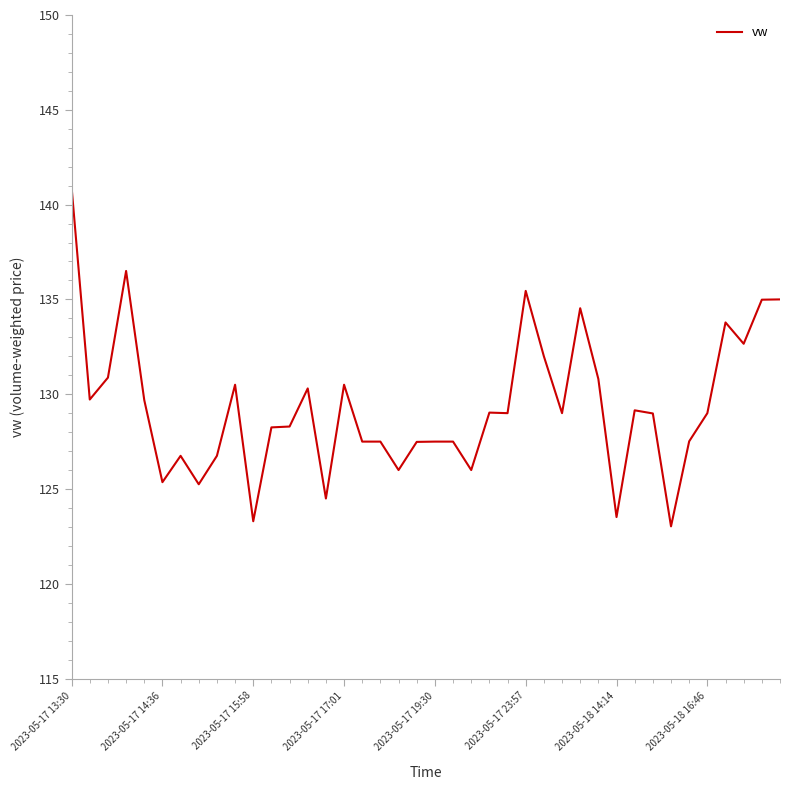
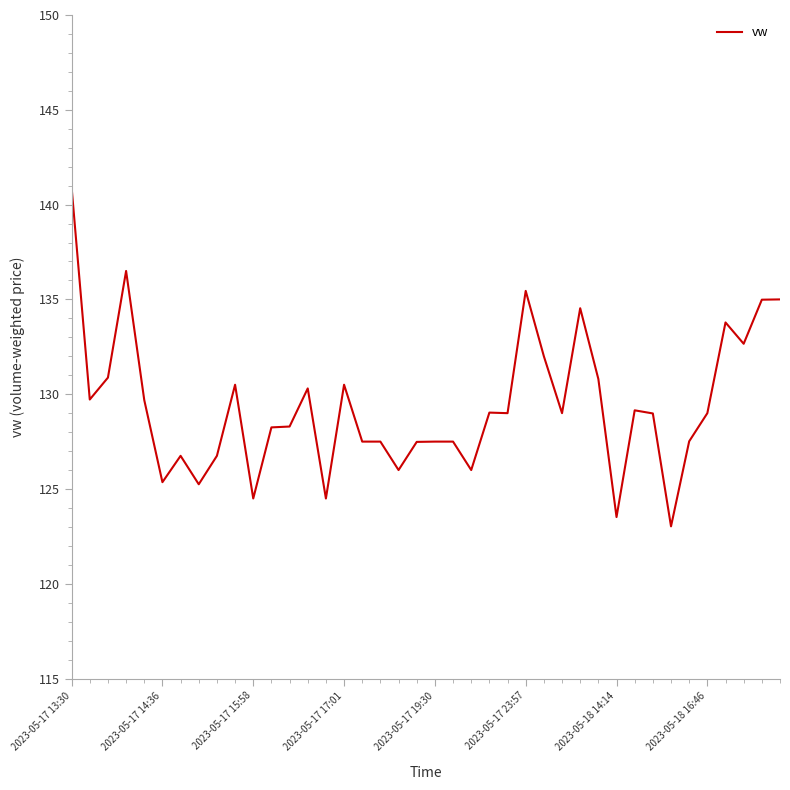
  {
    "2023-05-17 13:30": 140.9,
    "2023-05-17 14:36": 125.4,
-   "2023-05-17 15:58": 123.3,
+   "2023-05-17 15:58": 124.5,
    "2023-05-17 17:01": 130.5,
    "2023-05-17 19:30": 127.5,
    "2023-05-17 23:57": 135.5,
    "2023-05-18 14:14": 123.5,
    "2023-05-18 16:46": 129.0
  }
